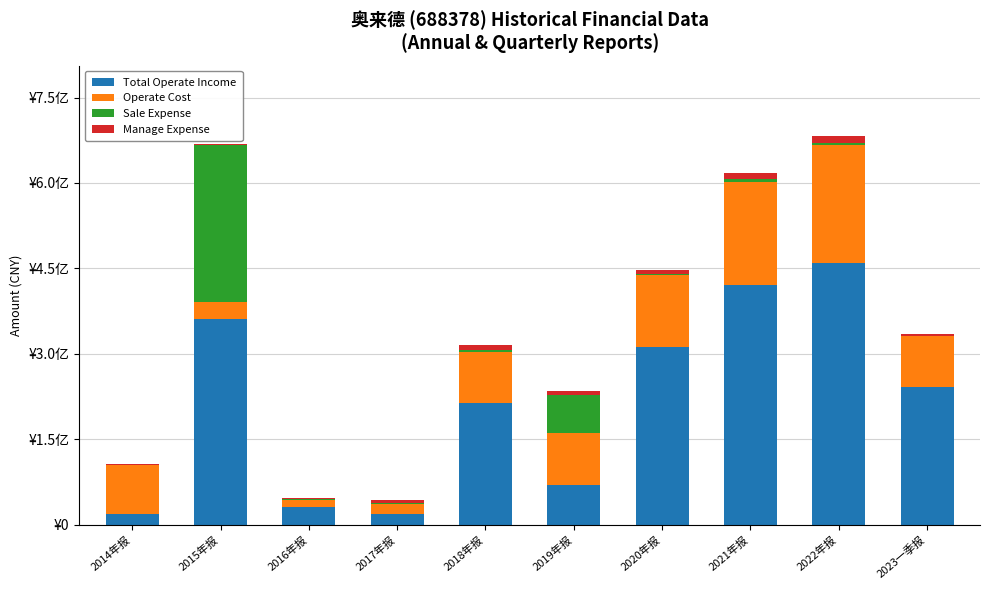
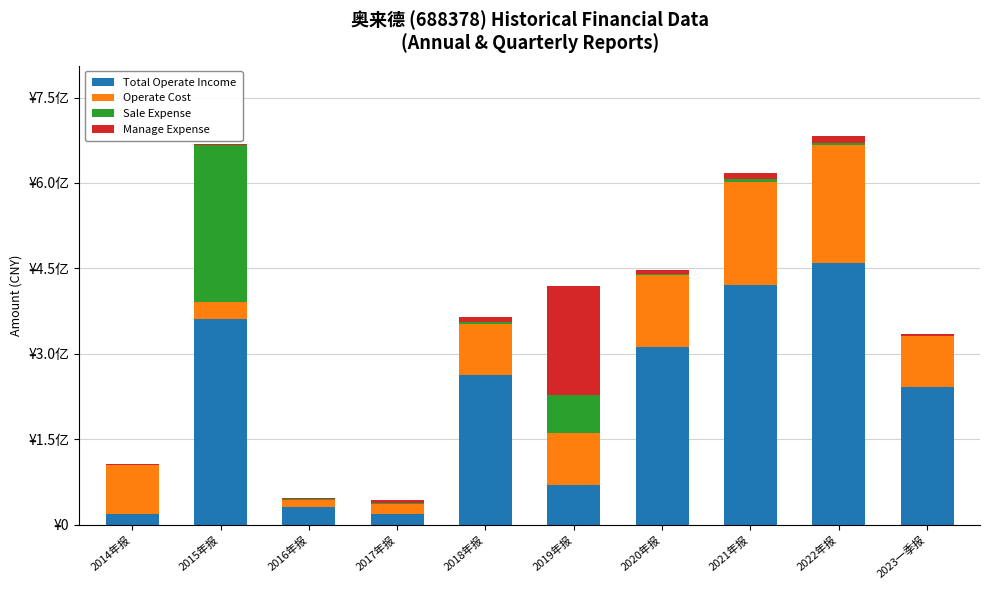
  {
    "Total Operate Income": {
      "2014年报": "¥0.2亿",
      "2015年报": "¥3.6亿",
      "2016年报": "¥0.3亿",
      "2017年报": "¥0.2亿",
-     "2018年报": "¥2.1亿",
+     "2018年报": "¥2.6亿",
      "2019年报": "¥0.7亿",
      "2020年报": "¥3.1亿",
      "2021年报": "¥4.2亿",
      "2022年报": "¥4.6亿",
      "2023一季报": "¥2.4亿"
    },
    "Operate Cost": {
      "2014年报": "¥0.9亿",
      "2015年报": "¥0.3亿",
      "2016年报": "¥0.1亿",
      "2017年报": "¥0.2亿",
      "2018年报": "¥0.9亿",
      "2019年报": "¥0.9亿",
      "2020年报": "¥1.3亿",
      "2021年报": "¥1.8亿",
      "2022年报": "¥2.1亿",
      "2023一季报": "¥0.9亿"
    },
    "Sale Expense": {
      "2014年报": "¥0.0亿",
      "2015年报": "¥2.8亿",
      "2019年报": "¥0.7亿",
      "2021年报": "¥0.0亿"
    },
    "Manage Expense": {
      "2017年报": "¥0.1亿",
      "2018年报": "¥0.1亿",
-     "2019年报": "¥0.1亿",
+     "2019年报": "¥1.9亿",
      "2020年报": "¥0.1亿",
      "2021年报": "¥0.1亿",
      "2022年报": "¥0.1亿"
    }
  }
